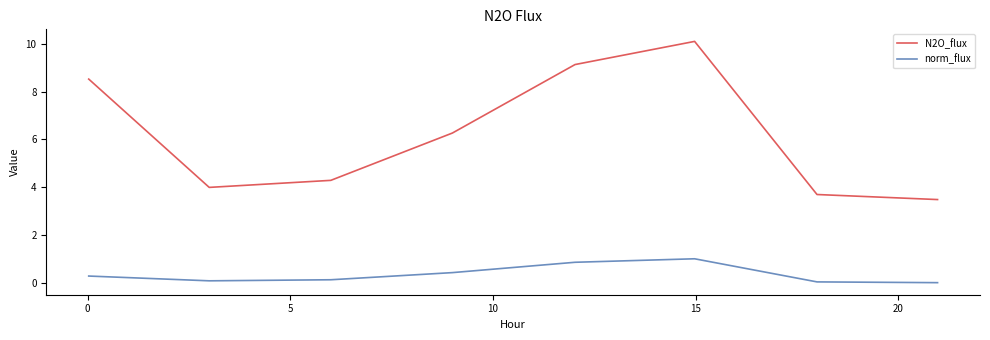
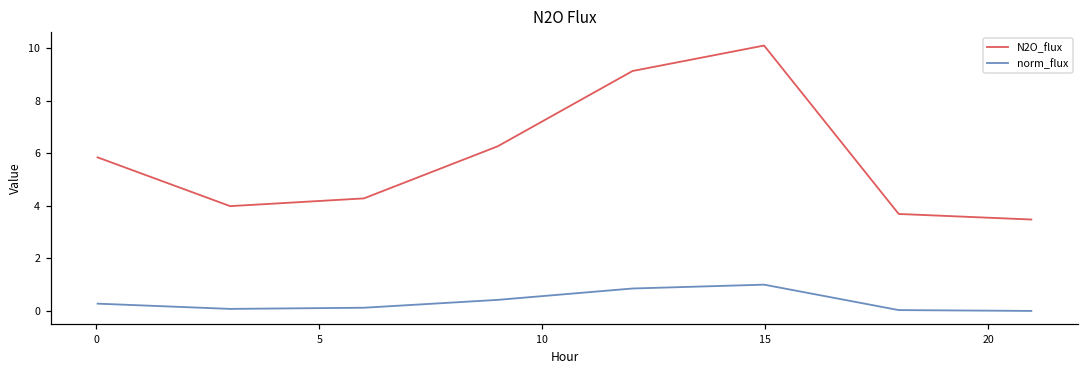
  {
    "N2O_flux": {
-     "0": 8.5,
+     "0": 5.8,
      "15": 10.1
    },
    "norm_flux": {
      "0": 0.3,
      "15": 1.0
    }
  }
